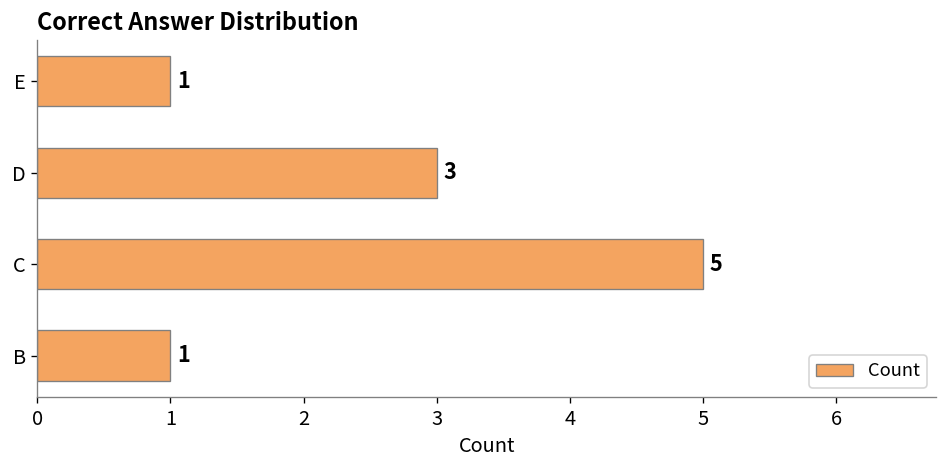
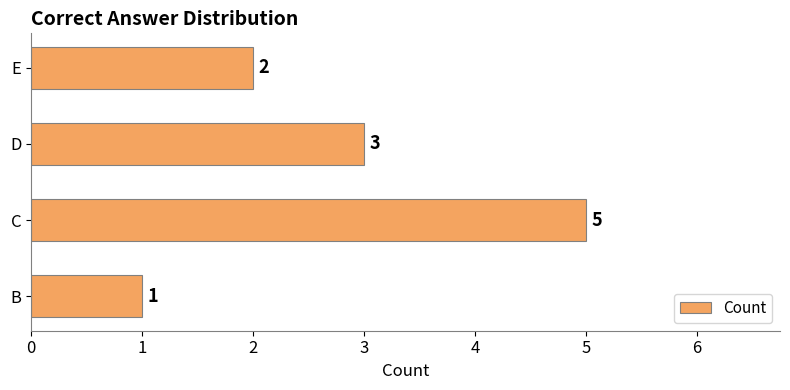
  {
-   "E": 1,
+   "E": 2,
    "D": 3,
    "C": 5,
    "B": 1
  }
